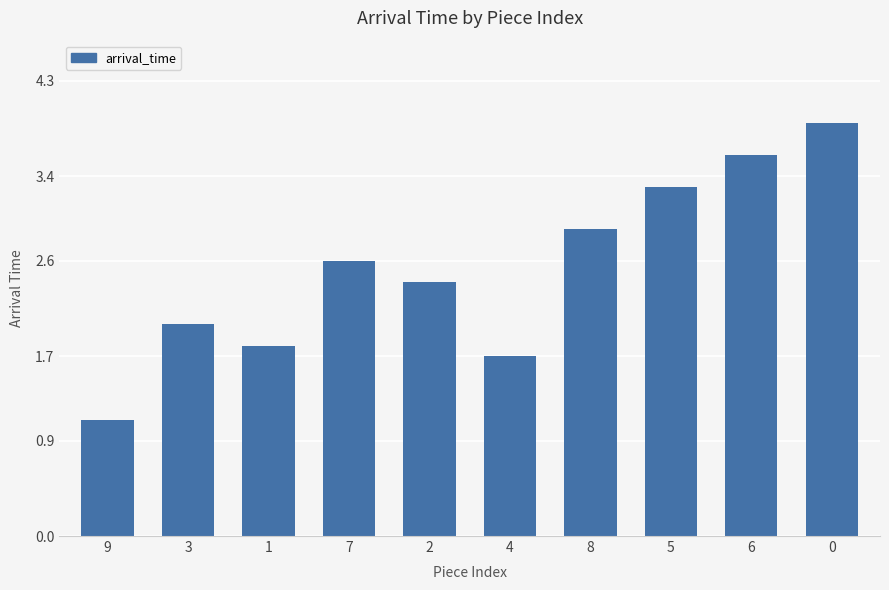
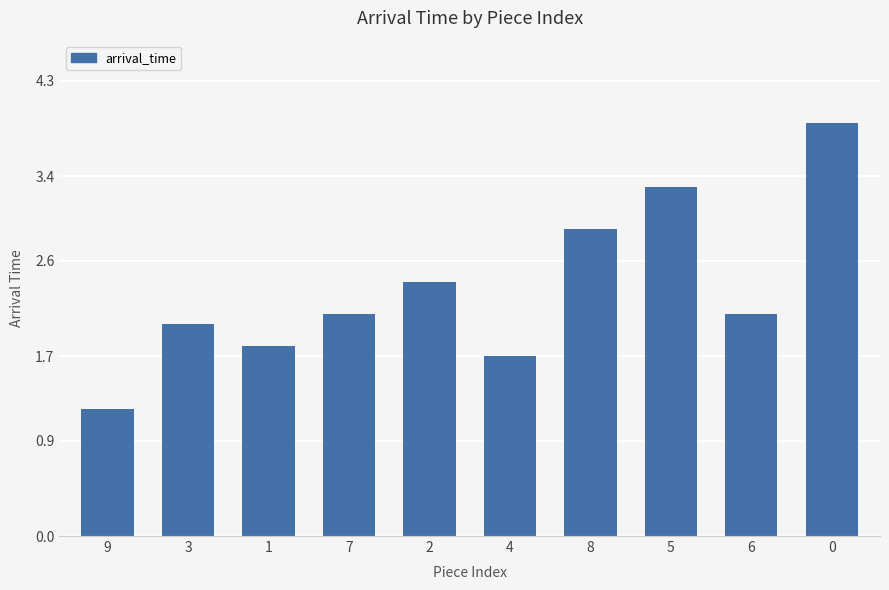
  {
-   "9": 1.1,
+   "9": 1.2,
    "3": 2.0,
    "1": 1.8,
-   "7": 2.6,
+   "7": 2.1,
    "2": 2.4,
    "4": 1.7,
    "8": 2.9,
    "5": 3.3,
-   "6": 3.6,
+   "6": 2.1,
    "0": 3.9
  }
